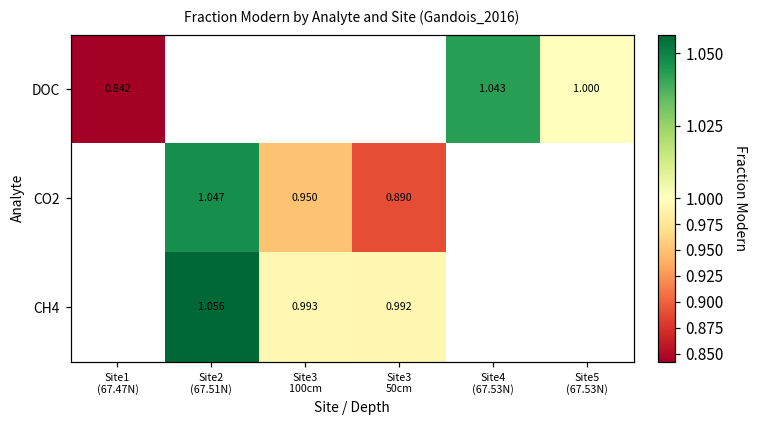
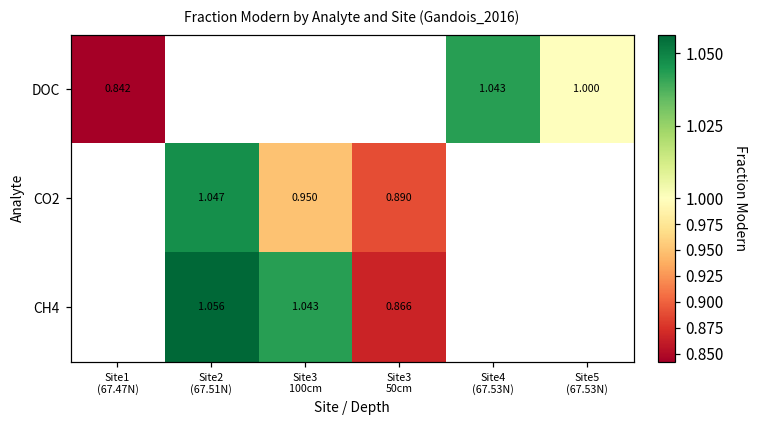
  {
    "DOC": {
      "Site1 (67.47N)": 0.842,
      "Site4 (67.53N)": 1.043,
      "Site5 (67.53N)": 1.000
    },
    "CO2": {
      "Site2 (67.51N)": 1.047,
      "Site3 100cm": 0.950,
      "Site3 50cm": 0.890
    },
    "CH4": {
      "Site2 (67.51N)": 1.056,
-     "Site3 100cm": 0.993,
-     "Site3 50cm": 0.992
+     "Site3 100cm": 1.043,
+     "Site3 50cm": 0.866
    }
  }
